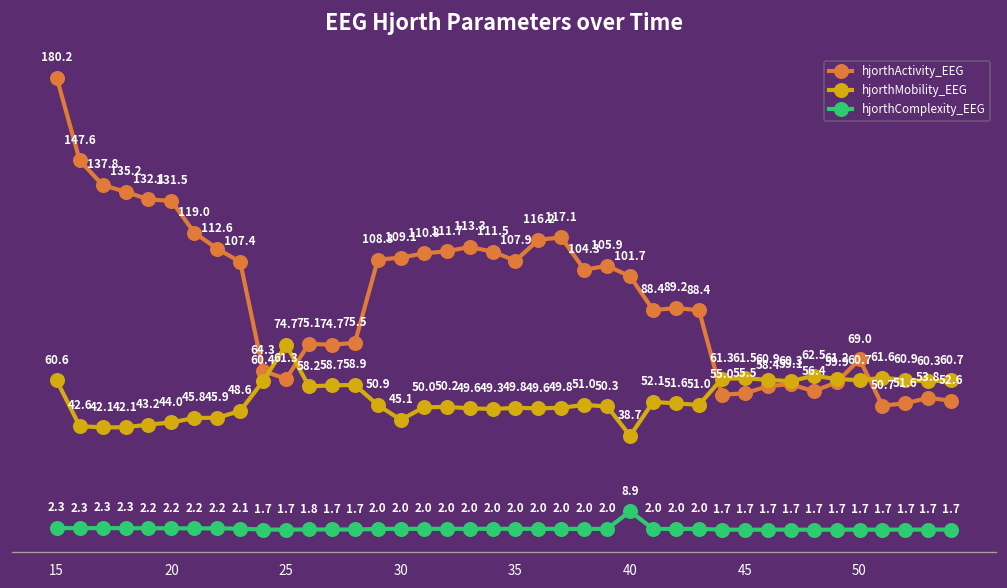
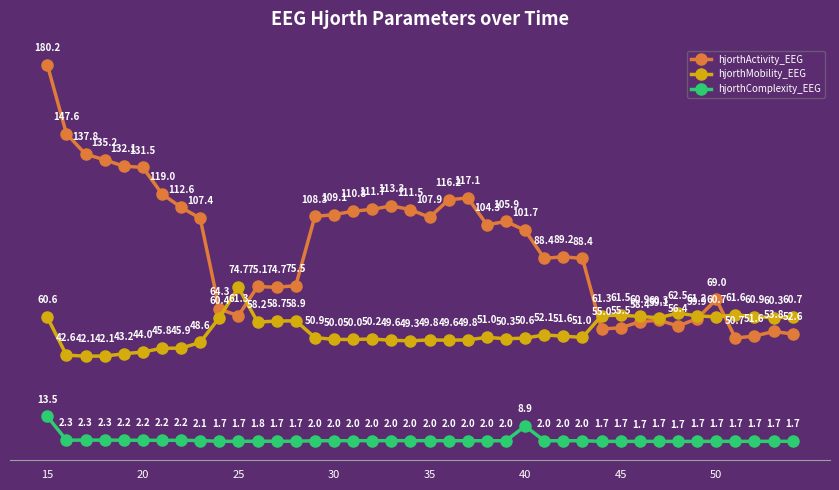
  {
    "hjorthActivity_EEG": {
      "15": 180.2,
      "25": 61.3,
      "35": 107.9,
      "40": 101.7,
      "50": 69.0
    },
    "hjorthMobility_EEG": {
      "15": 60.6,
      "20": 44.0,
      "25": 74.7,
-     "30": 45.1,
+     "30": 50.0,
      "35": 49.8,
-     "40": 38.7,
+     "40": 50.6,
      "45": 61.5
    },
    "hjorthComplexity_EEG": {
-     "15": 2.3,
+     "15": 13.5,
      "20": 2.2,
      "25": 1.7,
      "30": 2.0,
      "35": 2.0,
      "40": 8.9,
      "45": 1.7,
      "50": 1.7
    }
  }
